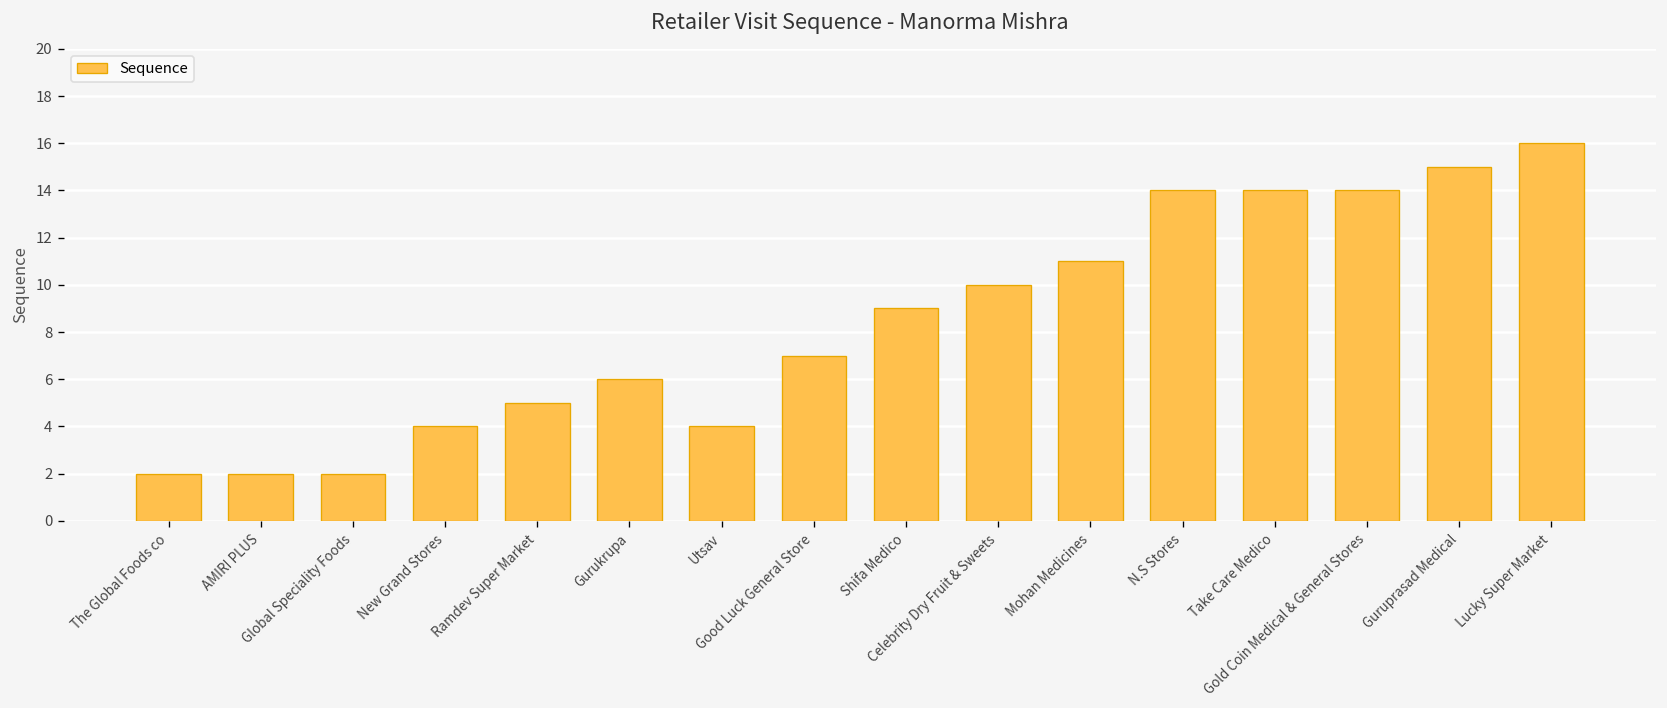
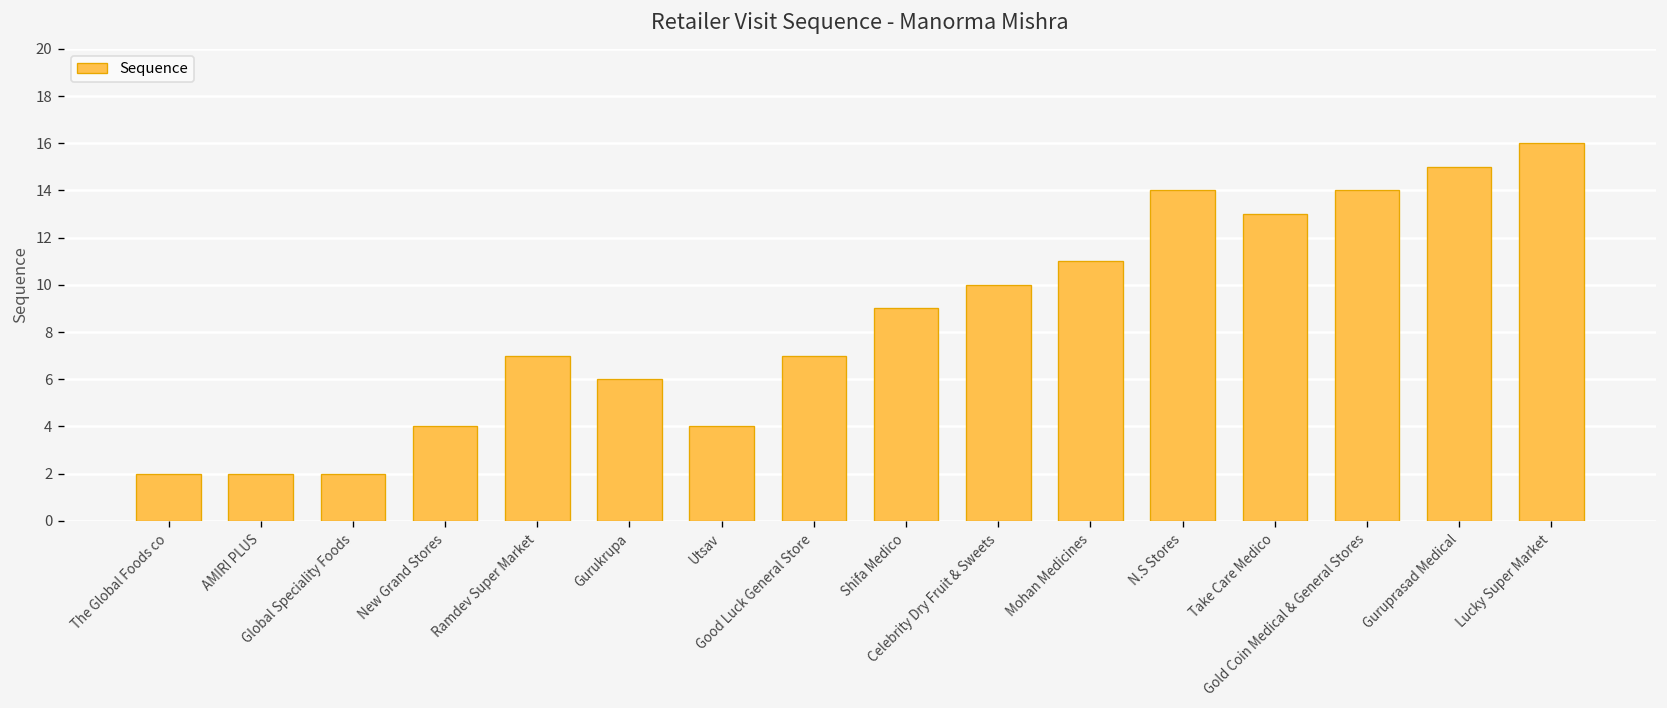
  {
    "The Global Foods co": 2,
    "AMIRI PLUS": 2,
    "Global Speciality Foods": 2,
    "New Grand Stores": 4,
-   "Ramdev Super Market": 5,
+   "Ramdev Super Market": 7,
    "Gurukrupa": 6,
    "Utsav": 4,
    "Good Luck General Store": 7,
    "Shifa Medico": 9,
    "Celebrity Dry Fruit & Sweets": 10,
    "Mohan Medicines": 11,
    "N.S Stores": 14,
-   "Take Care Medico": 14,
+   "Take Care Medico": 13,
    "Gold Coin Medical & General Stores": 14,
    "Guruprasad Medical": 15,
    "Lucky Super Market": 16
  }
